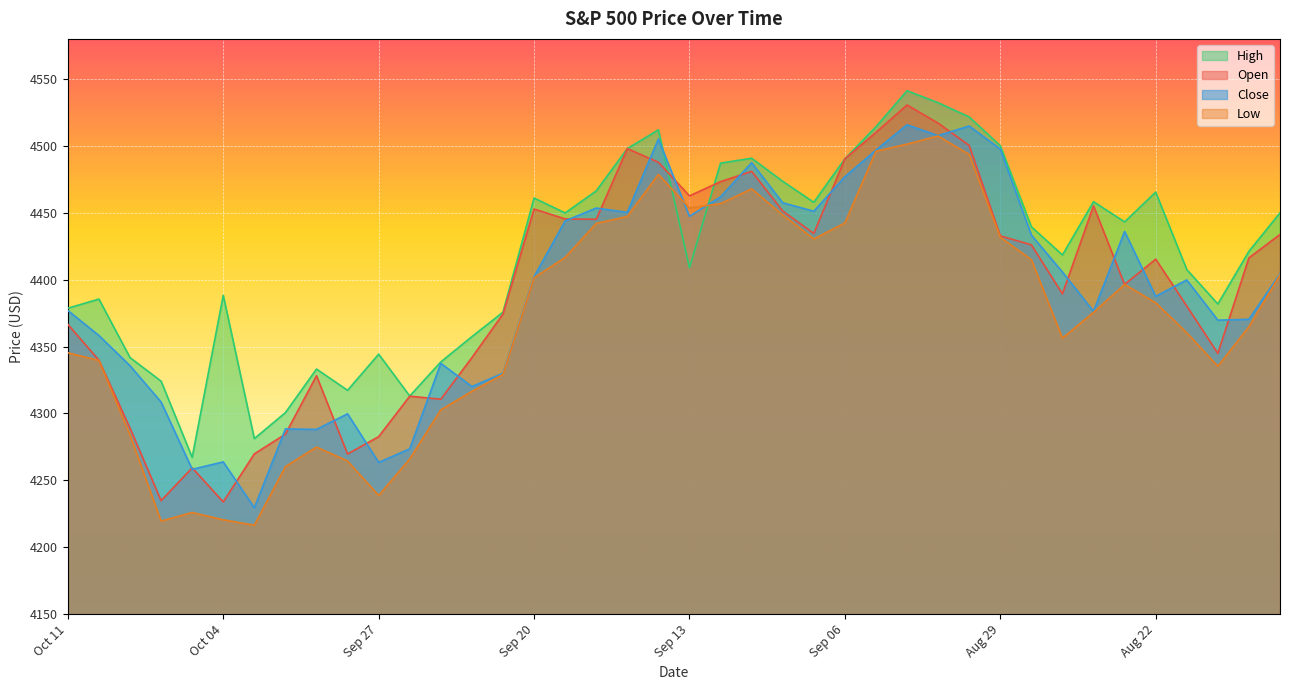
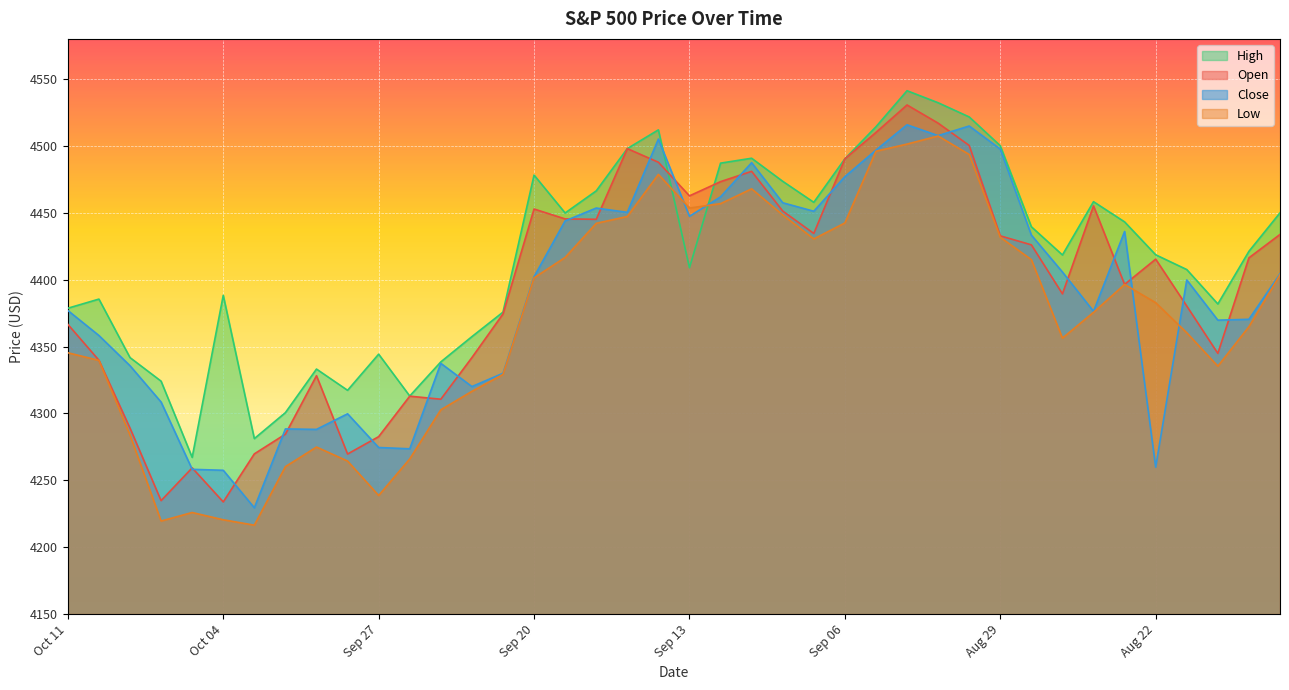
  {
    "High": {
      "Oct 04": 4388,
      "Sep 27": 4344,
-     "Sep 20": 4461,
+     "Sep 20": 4478,
      "Sep 13": 4409,
      "Aug 29": 4500,
-     "Aug 22": 4465
+     "Aug 22": 4419
    },
    "Close": {
-     "Oct 04": 4264,
-     "Sep 27": 4263,
+     "Oct 04": 4257,
+     "Sep 27": 4275,
      "Sep 13": 4447,
      "Sep 06": 4477,
      "Aug 29": 4498,
-     "Aug 22": 4388
+     "Aug 22": 4260
    }
  }
